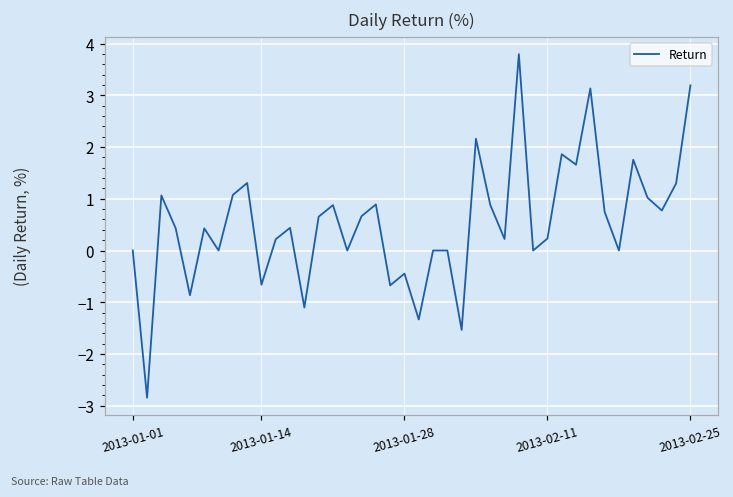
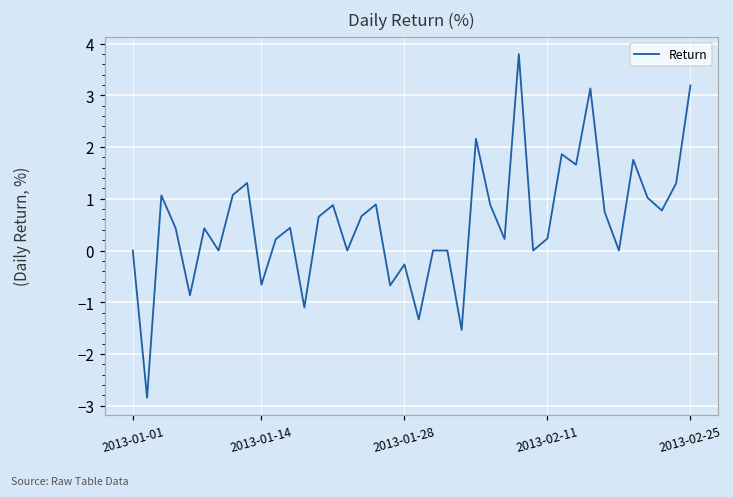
  {
    "2013-01-01": 0.0,
    "2013-01-14": -0.7,
-   "2013-01-28": -0.4,
+   "2013-01-28": -0.3,
    "2013-02-11": 0.2,
    "2013-02-25": 3.2
  }
